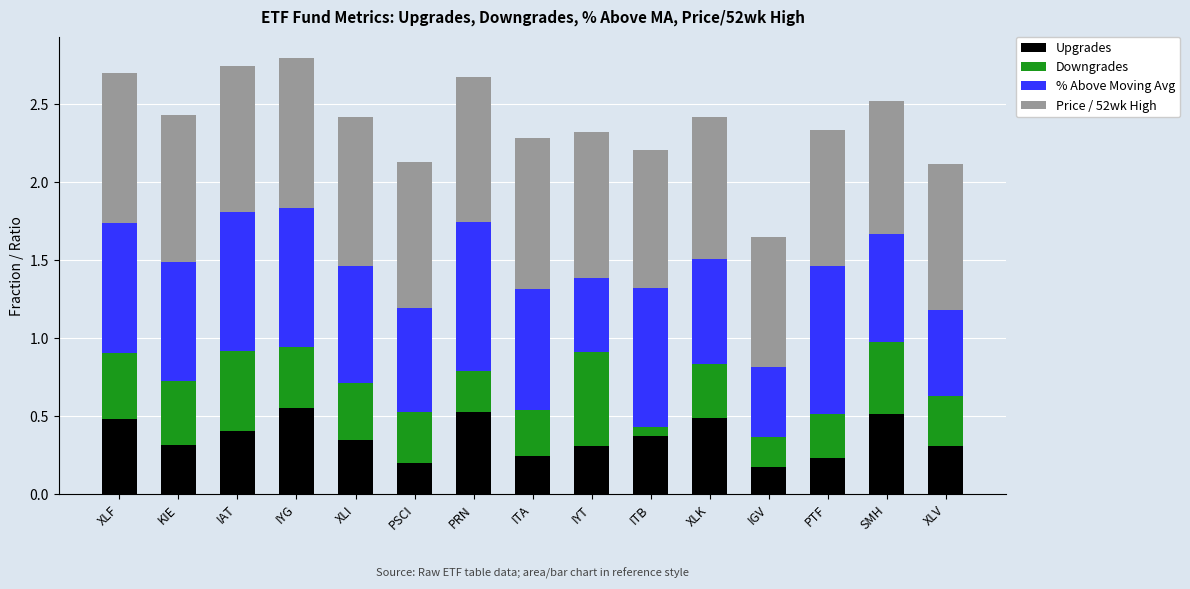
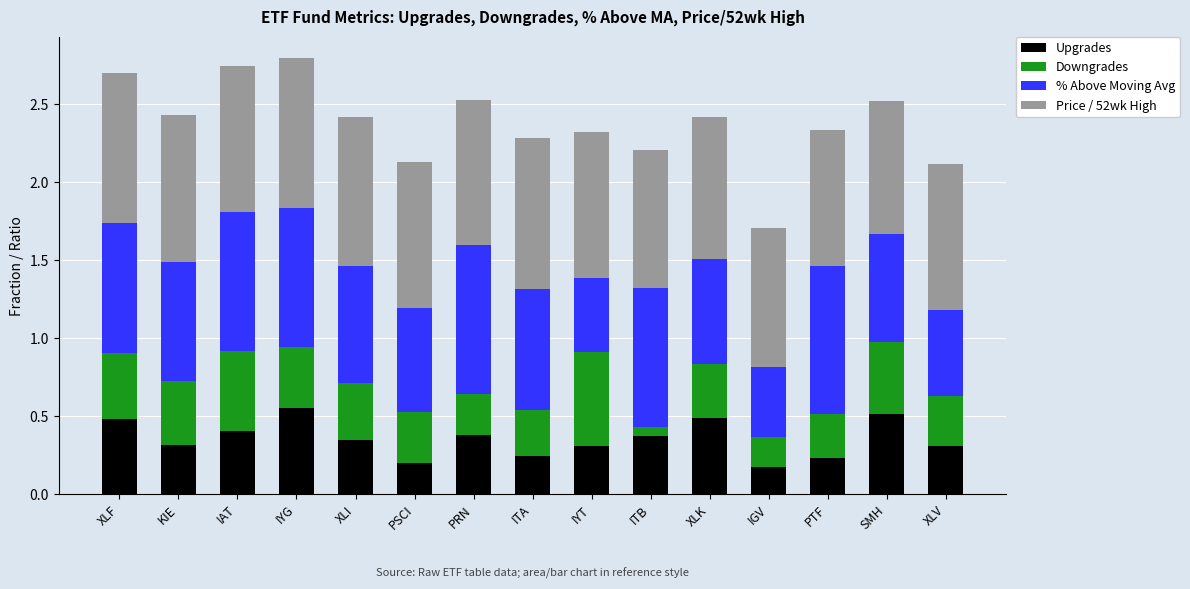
  {
    "Upgrades": {
      "XLF": 0.48,
      "KIE": 0.31,
      "IAT": 0.41,
      "IYG": 0.55,
      "XLI": 0.35,
      "PSCI": 0.20,
-     "PRN": 0.52,
+     "PRN": 0.38,
      "ITA": 0.24,
      "IYT": 0.31,
      "ITB": 0.38,
      "XLK": 0.49,
      "IGV": 0.17,
      "PTF": 0.23,
      "SMH": 0.51,
      "XLV": 0.31
    },
    "Downgrades": {
      "XLF": 0.42,
      "KIE": 0.41,
      "IAT": 0.51,
      "IYG": 0.39,
      "XLI": 0.36,
      "PSCI": 0.33,
      "PRN": 0.27,
      "ITA": 0.30,
      "IYT": 0.60,
      "ITB": 0.06,
      "XLK": 0.34,
      "IGV": 0.19,
      "PTF": 0.28,
      "SMH": 0.46,
      "XLV": 0.32
    },
    "% Above Moving Avg": {
      "XLF": 0.84,
      "KIE": 0.76,
      "IAT": 0.89,
      "IYG": 0.89,
      "XLI": 0.75,
      "PSCI": 0.67,
      "PRN": 0.95,
      "ITA": 0.77,
      "IYT": 0.48,
      "ITB": 0.89,
      "XLK": 0.67,
      "IGV": 0.45,
      "PTF": 0.95,
      "SMH": 0.69,
      "XLV": 0.55
    },
    "Price / 52wk High": {
      "XLF": 0.96,
      "KIE": 0.94,
      "IAT": 0.94,
      "IYG": 0.96,
      "XLI": 0.96,
      "PSCI": 0.94,
      "PRN": 0.93,
      "ITA": 0.97,
      "IYT": 0.93,
      "ITB": 0.88,
      "XLK": 0.91,
-     "IGV": 0.83,
+     "IGV": 0.89,
      "PTF": 0.87,
      "SMH": 0.85,
      "XLV": 0.94
    }
  }
